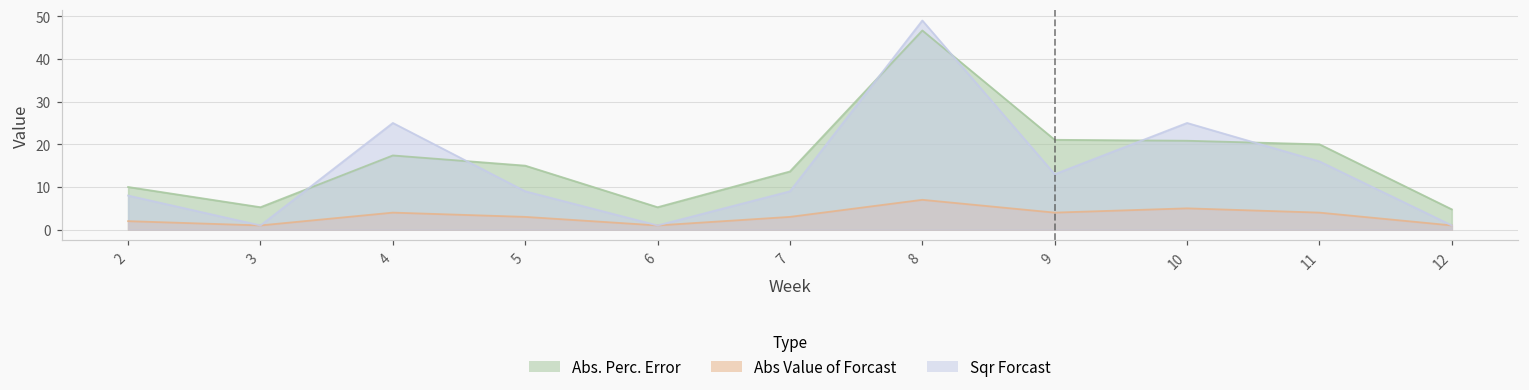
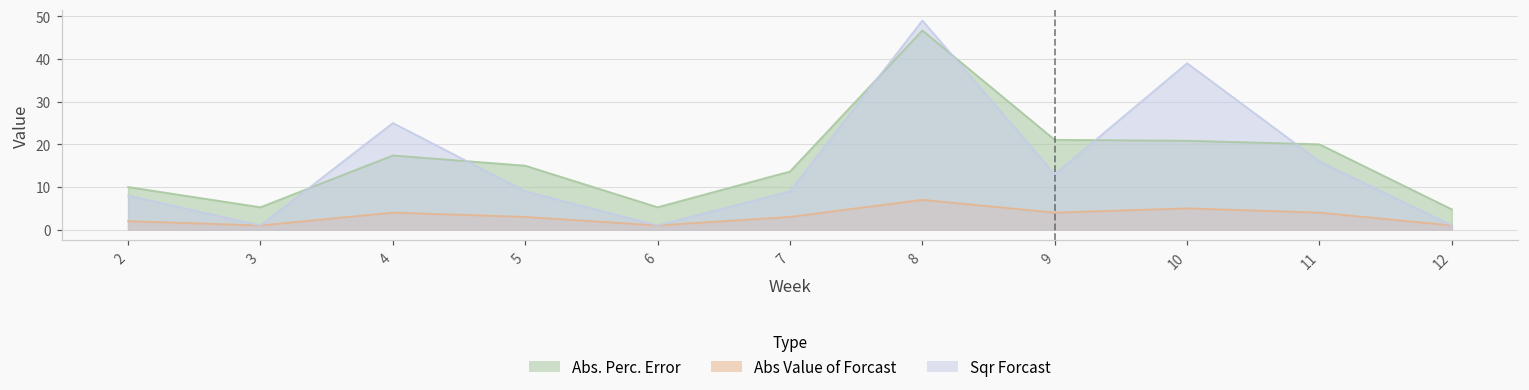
  {
    "Sqr Forcast": {
      "2": 8,
      "4": 25,
      "5": 9,
      "7": 9,
      "8": 49,
      "9": 13,
-     "10": 25,
+     "10": 39,
      "11": 16
    }
  }
